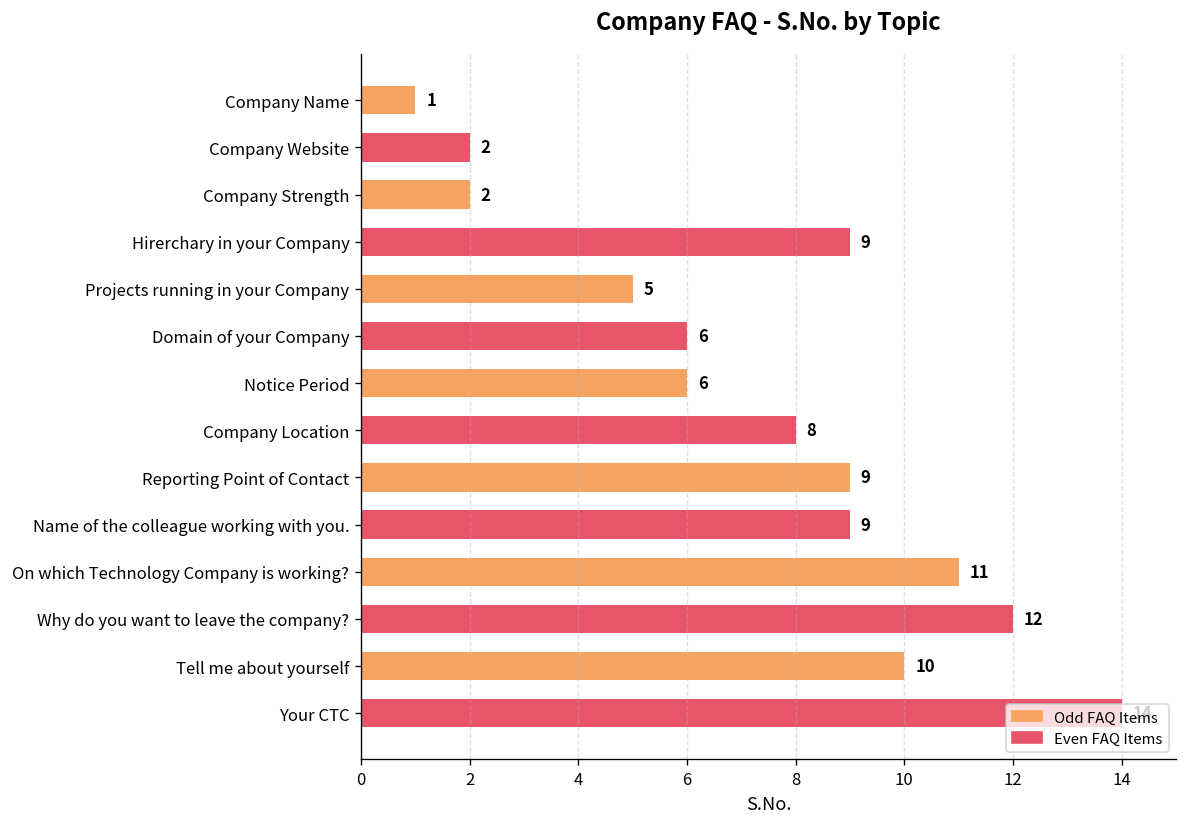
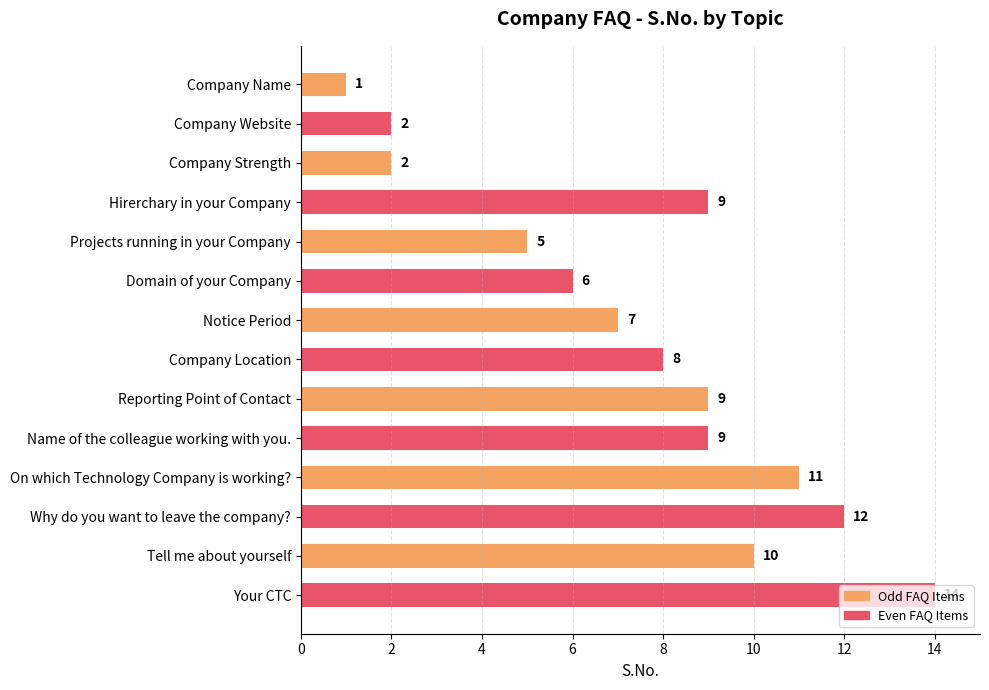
  {
    "Company Name": 1,
    "Company Website": 2,
    "Company Strength": 2,
    "Hirerchary in your Company": 9,
    "Projects running in your Company": 5,
    "Domain of your Company": 6,
-   "Notice Period": 6,
+   "Notice Period": 7,
    "Company Location": 8,
    "Reporting Point of Contact": 9,
    "Name of the colleague working with you.": 9,
    "On which Technology Company is working?": 11,
    "Why do you want to leave the company?": 12,
    "Tell me about yourself": 10
  }
